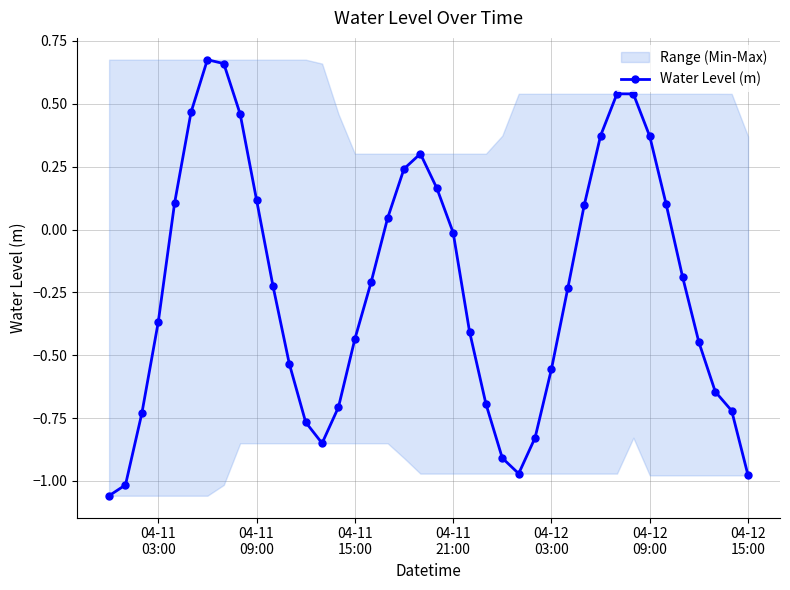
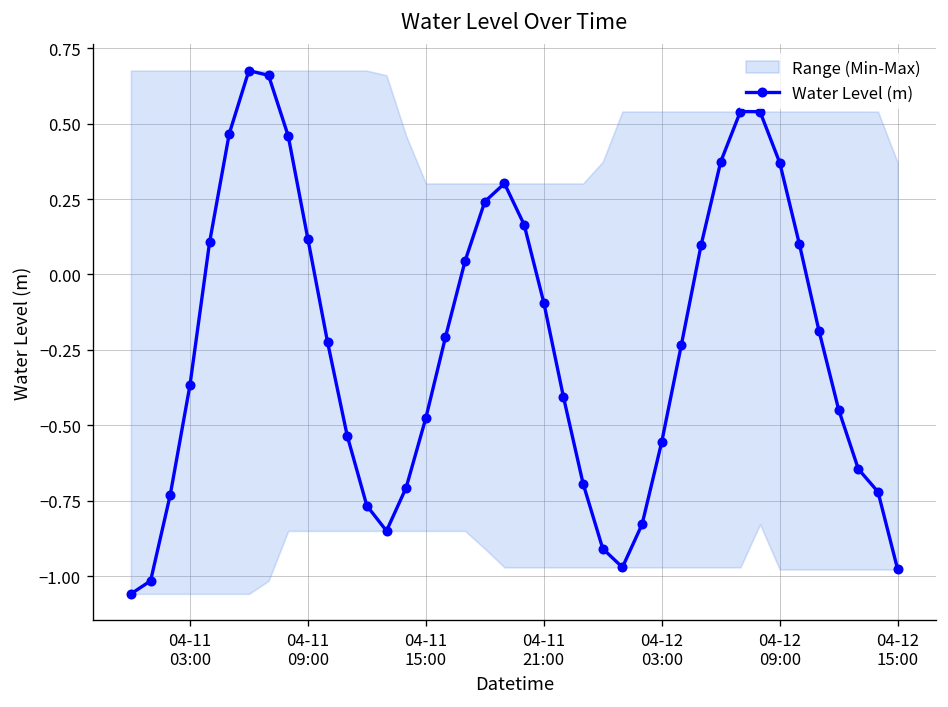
  {
    "Water Level (m)": {
      "04-11 03:00": -0.37,
      "04-11 09:00": 0.12,
-     "04-11 15:00": -0.44,
-     "04-11 21:00": -0.01,
+     "04-11 15:00": -0.48,
+     "04-11 21:00": -0.09,
      "04-12 03:00": -0.56,
      "04-12 09:00": 0.37,
      "04-12 15:00": -0.98
    }
  }
